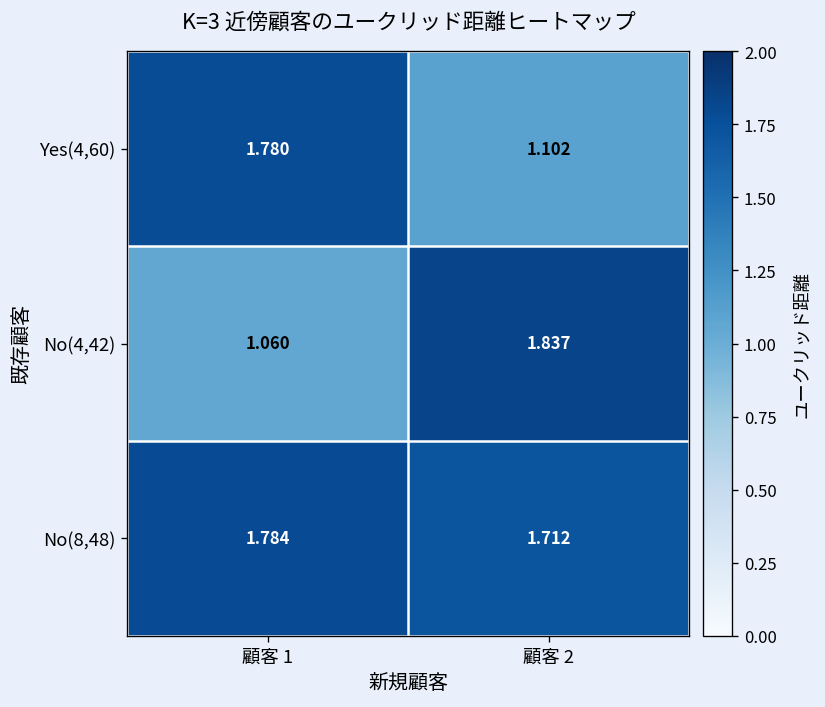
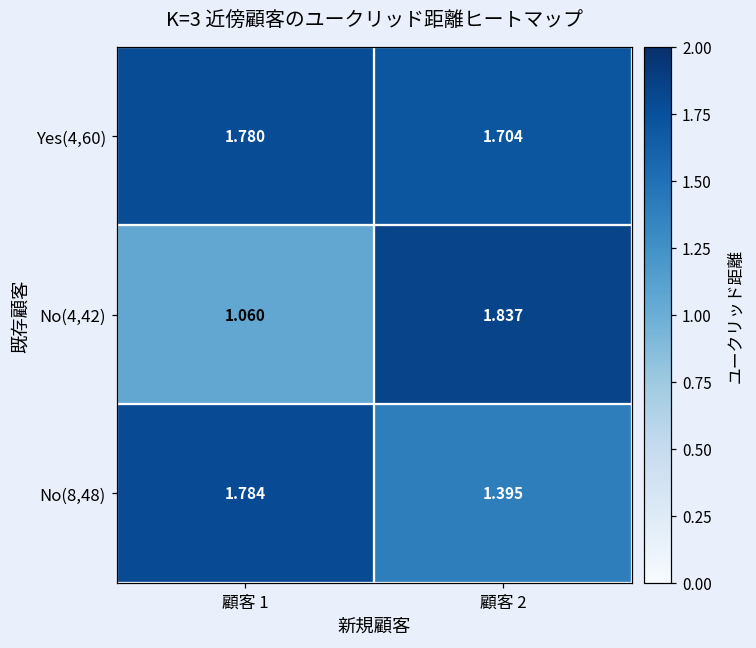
  {
    "Yes(4,60)": {
      "顧客 1": 1.780,
-     "顧客 2": 1.102
+     "顧客 2": 1.704
    },
    "No(4,42)": {
      "顧客 1": 1.060,
      "顧客 2": 1.837
    },
    "No(8,48)": {
      "顧客 1": 1.784,
-     "顧客 2": 1.712
+     "顧客 2": 1.395
    }
  }
